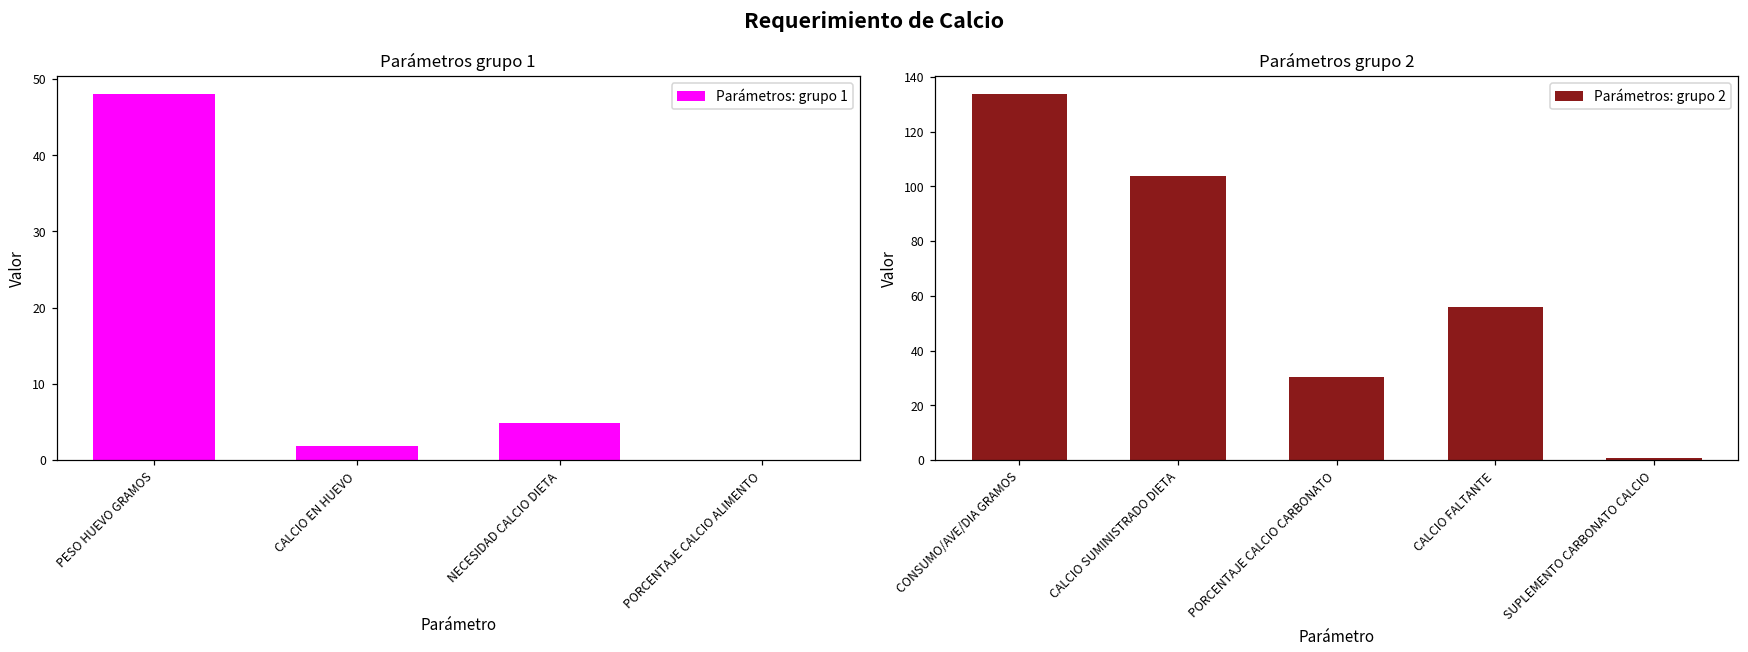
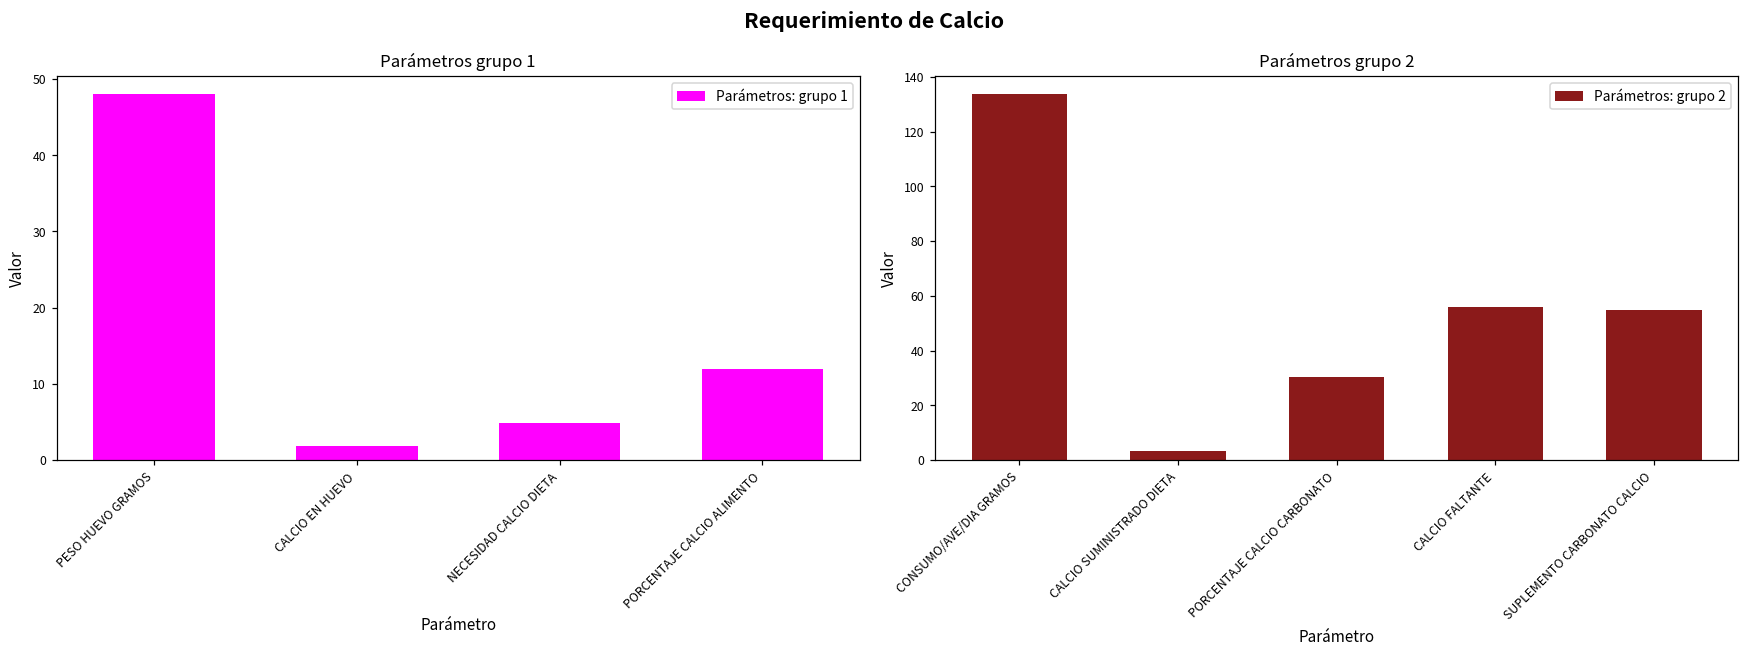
  {
    "Parámetros grupo 1": {
      "PESO HUEVO GRAMOS": 48,
      "CALCIO EN HUEVO": 2,
      "NECESIDAD CALCIO DIETA": 5,
-     "PORCENTAJE CALCIO ALIMENTO": 0
+     "PORCENTAJE CALCIO ALIMENTO": 12
    },
    "Parámetros grupo 2": {
      "CONSUMO/AVE/DIA GRAMOS": 134,
-     "CALCIO SUMINISTRADO DIETA": 104,
+     "CALCIO SUMINISTRADO DIETA": 3,
      "PORCENTAJE CALCIO CARBONATO": 30,
      "CALCIO FALTANTE": 56,
-     "SUPLEMENTO CARBONATO CALCIO": 1
+     "SUPLEMENTO CARBONATO CALCIO": 55
    }
  }
